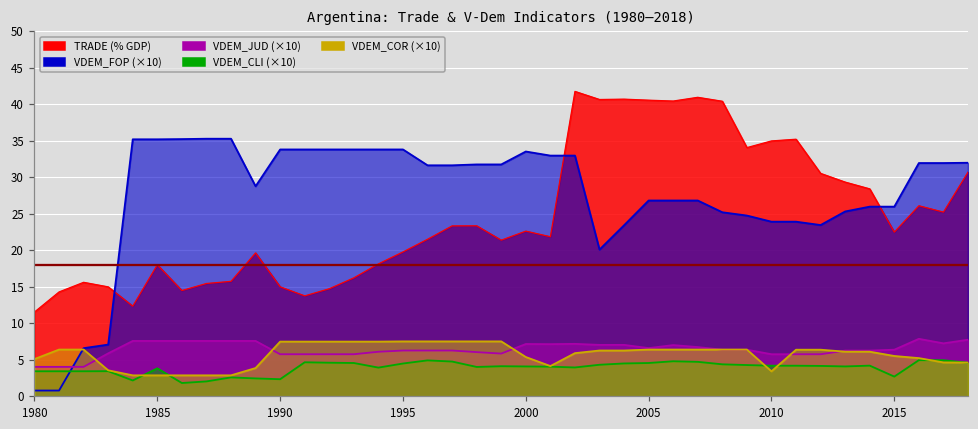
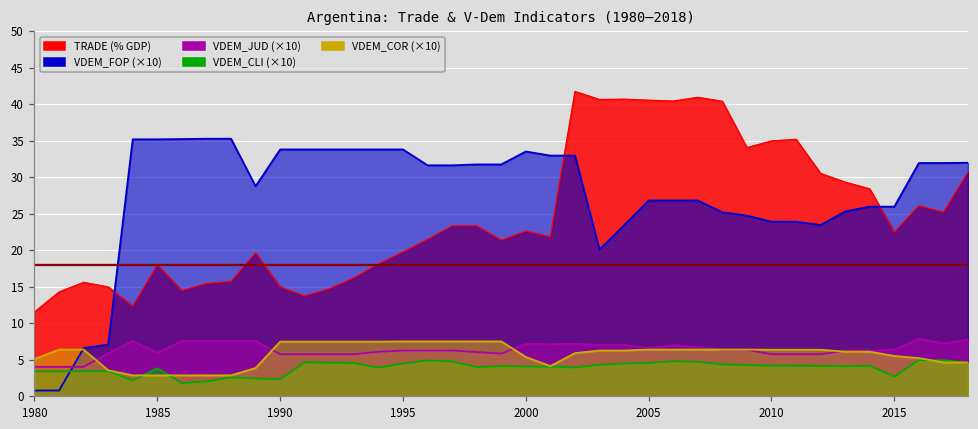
  {
    "VDEM_FOP (×10)": {
      "1980": 1,
      "1985": 35,
      "1990": 34,
      "1995": 34,
      "2000": 34,
      "2005": 27,
      "2010": 24,
      "2015": 26
    },
    "VDEM_JUD (×10)": {
      "1980": 4,
-     "1985": 8,
+     "1985": 6,
      "1990": 6,
      "1995": 6,
      "2000": 7,
      "2010": 6,
      "2015": 6
    },
    "VDEM_CLI (×10)": {
      "1980": 3,
      "1985": 4,
      "1990": 2,
      "1995": 4,
      "2000": 4,
      "2005": 5,
      "2010": 4,
      "2015": 3
    },
    "VDEM_COR (×10)": {
      "1980": 5,
      "1985": 3,
      "1990": 7,
      "1995": 8,
      "2000": 5,
-     "2010": 3,
+     "2010": 6,
      "2015": 6
    }
  }
